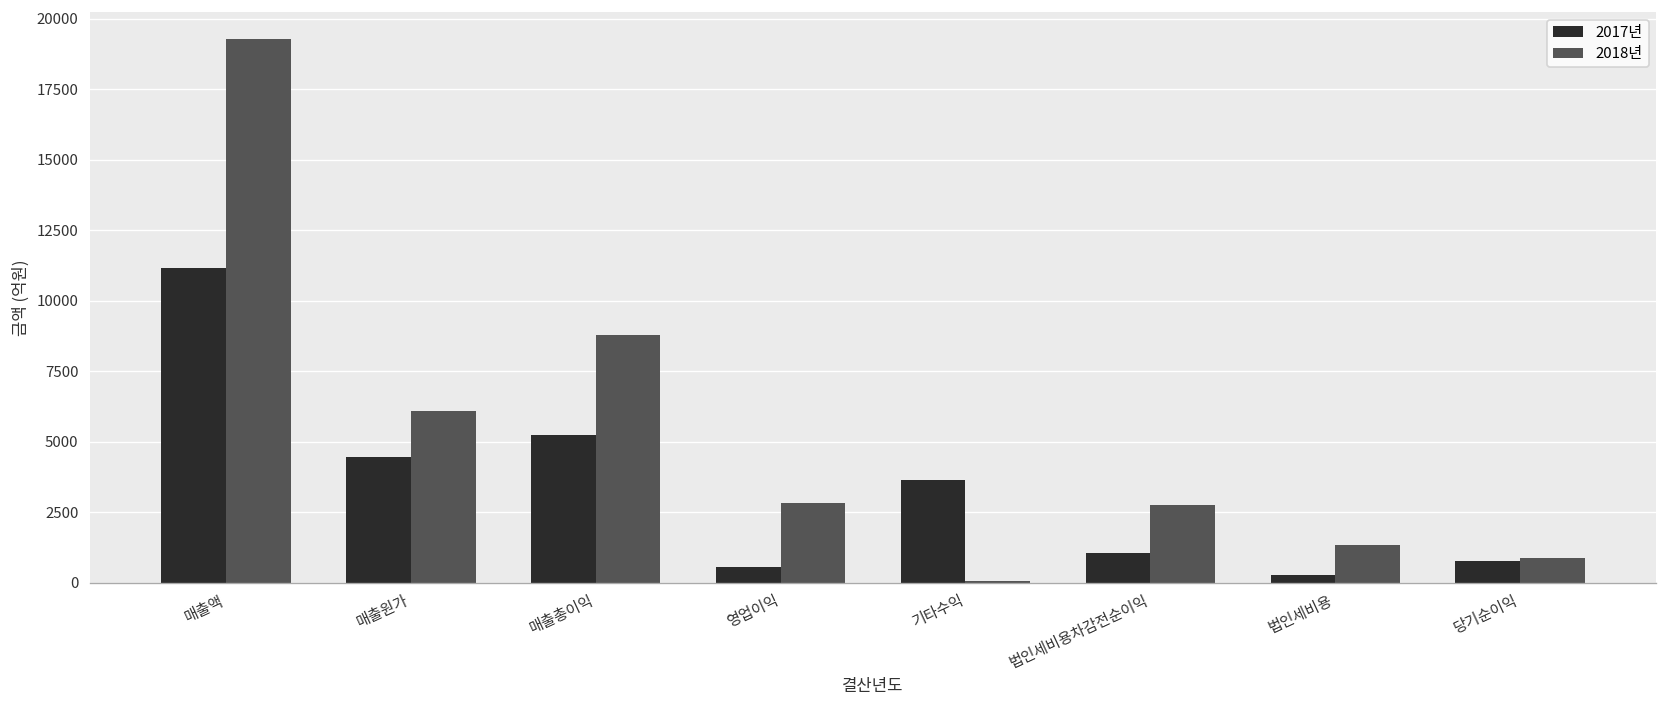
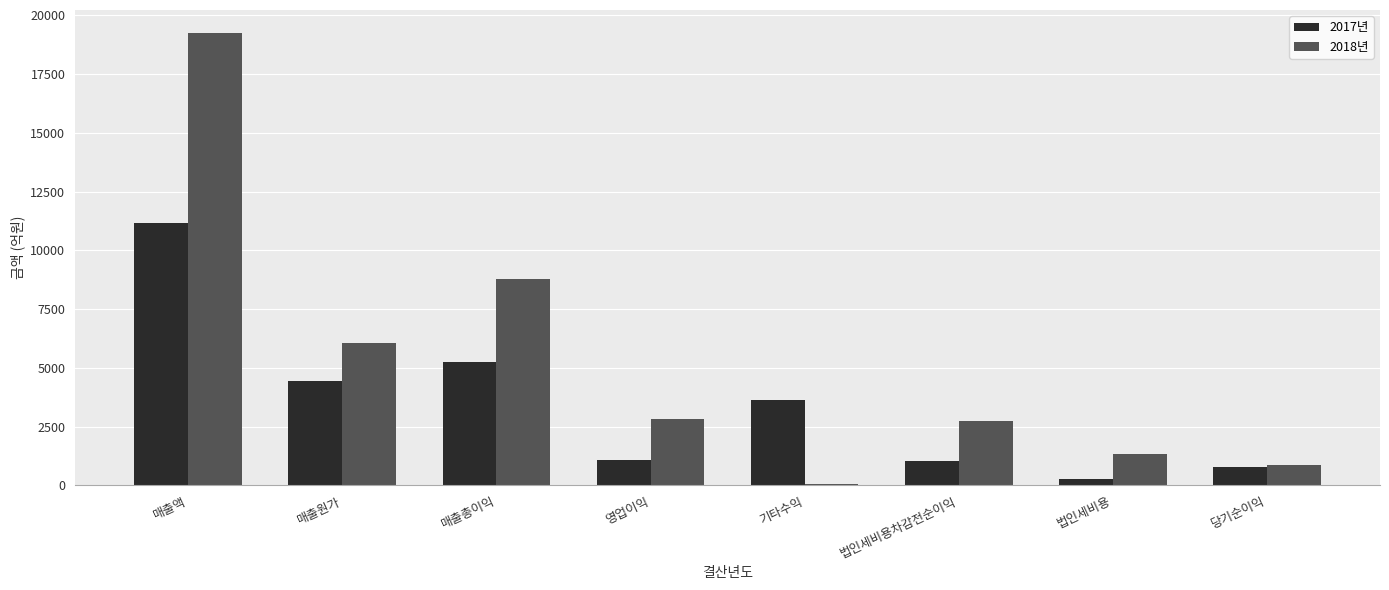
  {
    "2017년": {
      "매출액": 11200,
      "매출원가": 4500,
      "매출총이익": 5200,
-     "영업이익": 600,
+     "영업이익": 1100,
      "기타수익": 3600,
      "법인세비용차감전순이익": 1100,
      "법인세비용": 300,
      "당기순이익": 800
    },
    "2018년": {
      "매출액": 19300,
      "매출원가": 6100,
      "매출총이익": 8800,
      "영업이익": 2800,
      "법인세비용차감전순이익": 2800,
      "법인세비용": 1300,
      "당기순이익": 900
    }
  }
